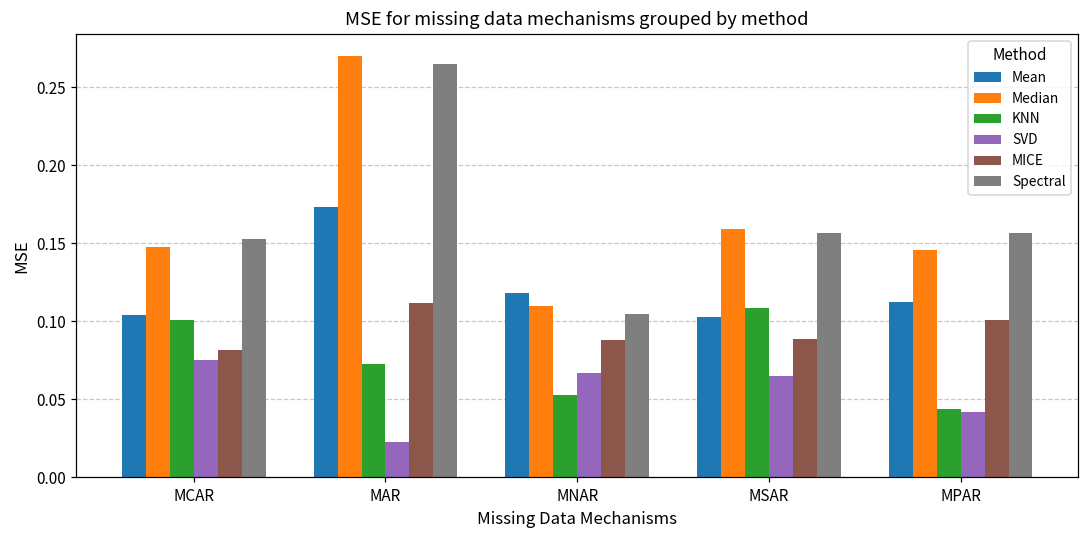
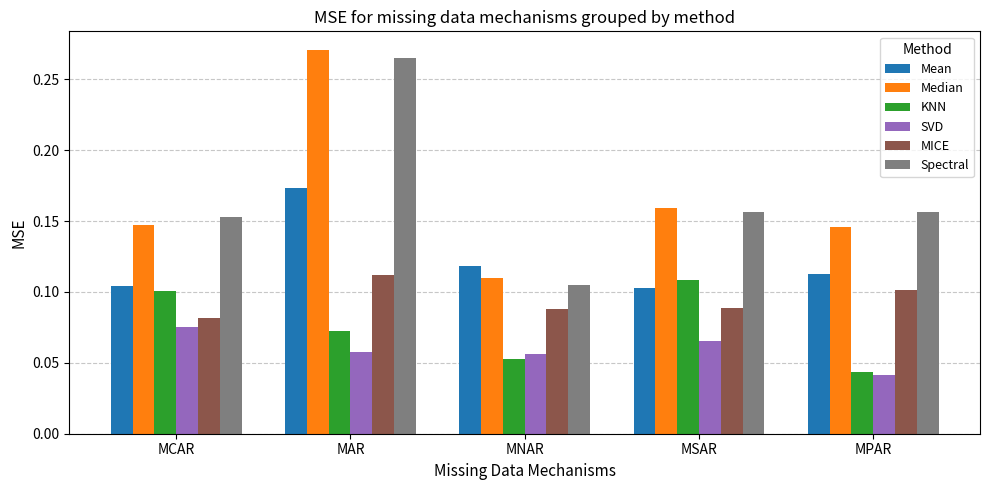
  {
    "Mean": {
      "MCAR": 0.104,
      "MAR": 0.173,
      "MNAR": 0.118,
      "MSAR": 0.103,
      "MPAR": 0.113
    },
    "Median": {
      "MCAR": 0.148,
      "MAR": 0.270,
      "MNAR": 0.110,
      "MSAR": 0.159,
      "MPAR": 0.146
    },
    "KNN": {
      "MCAR": 0.101,
      "MAR": 0.072,
      "MNAR": 0.052,
      "MSAR": 0.108,
      "MPAR": 0.044
    },
    "SVD": {
      "MCAR": 0.075,
-     "MAR": 0.023,
-     "MNAR": 0.067,
+     "MAR": 0.057,
+     "MNAR": 0.056,
      "MSAR": 0.065,
      "MPAR": 0.041
    },
    "MICE": {
      "MCAR": 0.081,
      "MAR": 0.112,
      "MNAR": 0.088,
      "MSAR": 0.089,
      "MPAR": 0.101
    },
    "Spectral": {
      "MCAR": 0.153,
      "MAR": 0.265,
      "MNAR": 0.105,
      "MSAR": 0.157,
      "MPAR": 0.157
    }
  }
